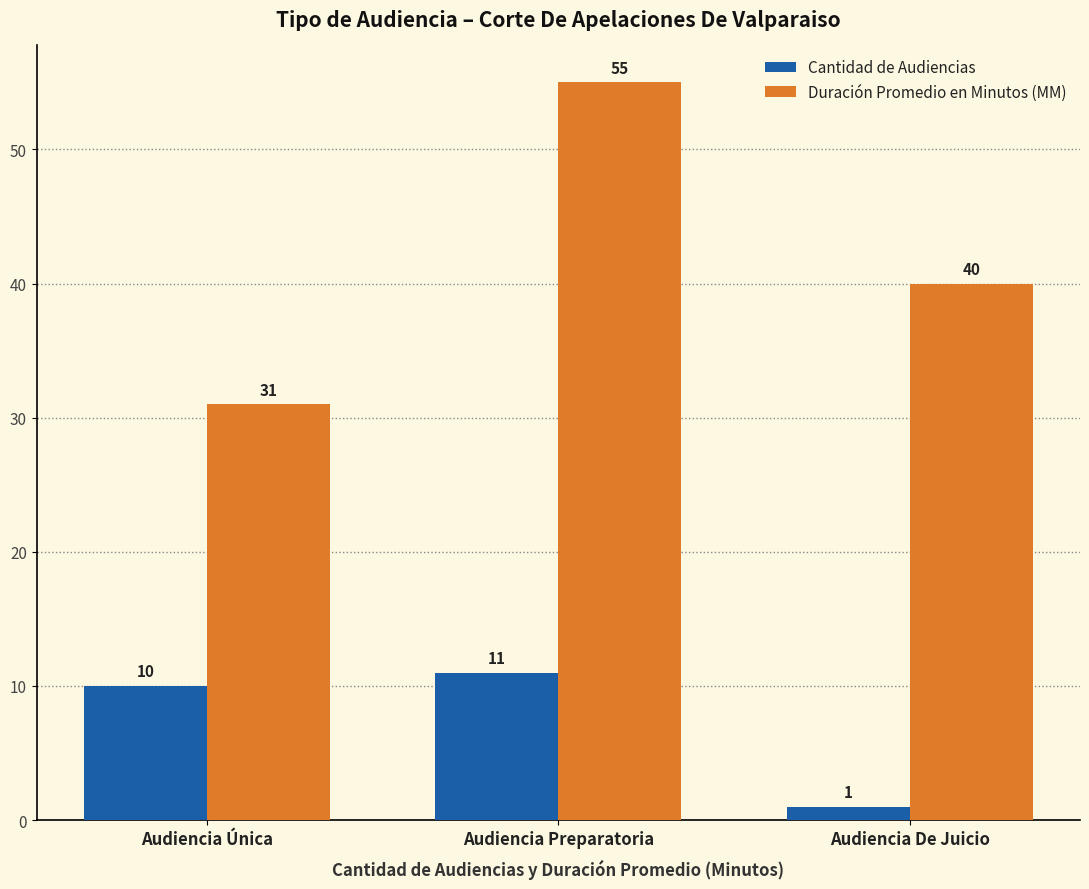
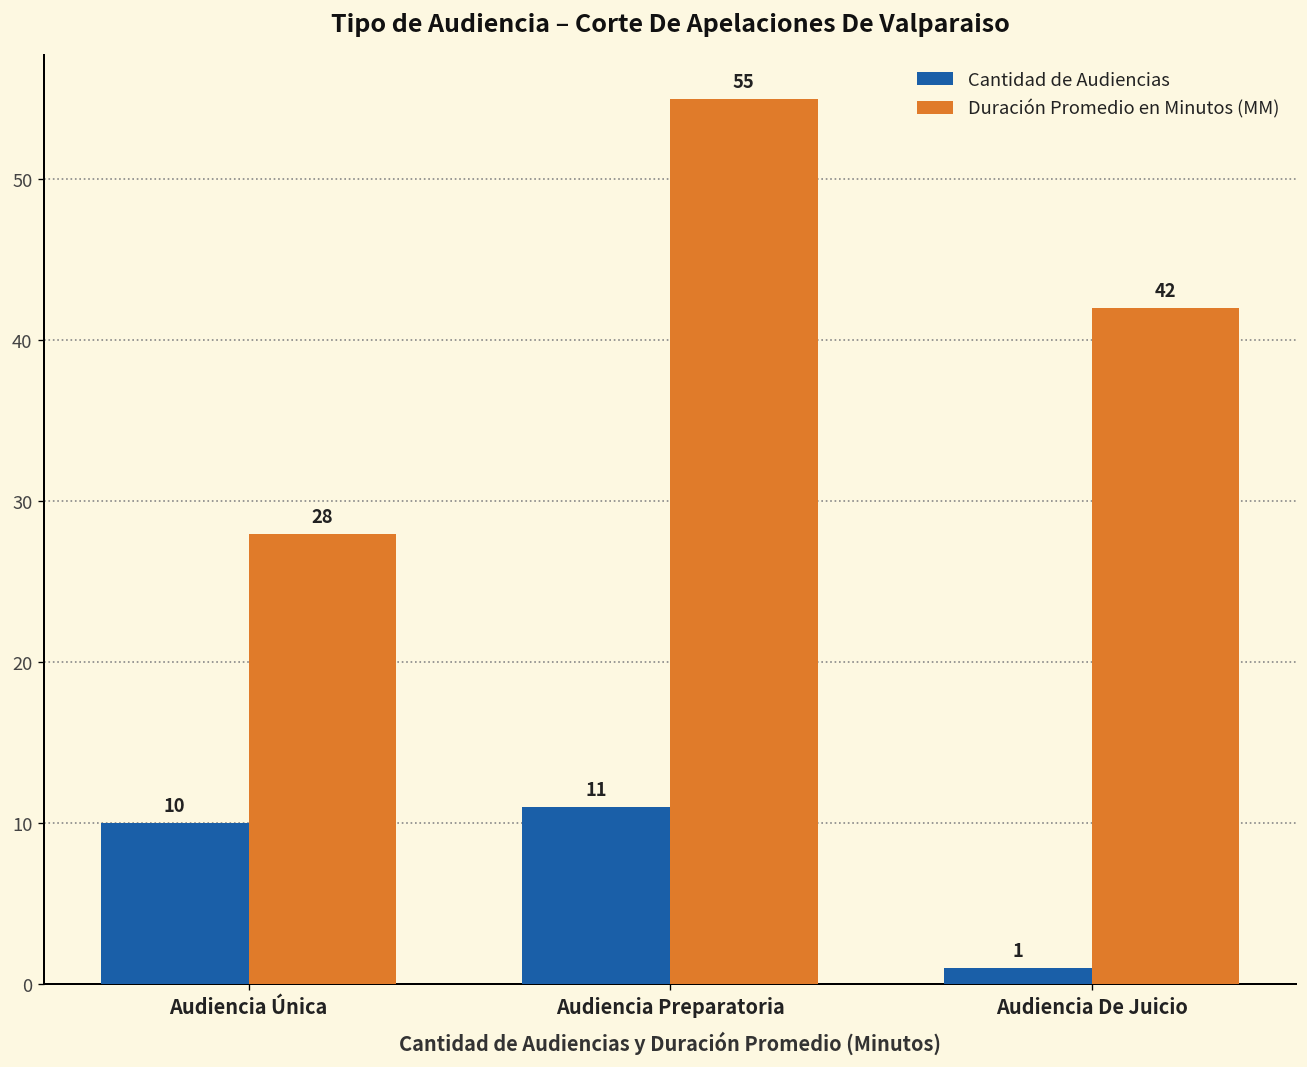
  {
    "Cantidad de Audiencias": {
      "Audiencia Única": 10,
      "Audiencia Preparatoria": 11,
      "Audiencia De Juicio": 1
    },
    "Duración Promedio en Minutos (MM)": {
-     "Audiencia Única": 31,
+     "Audiencia Única": 28,
      "Audiencia Preparatoria": 55,
-     "Audiencia De Juicio": 40
+     "Audiencia De Juicio": 42
    }
  }
